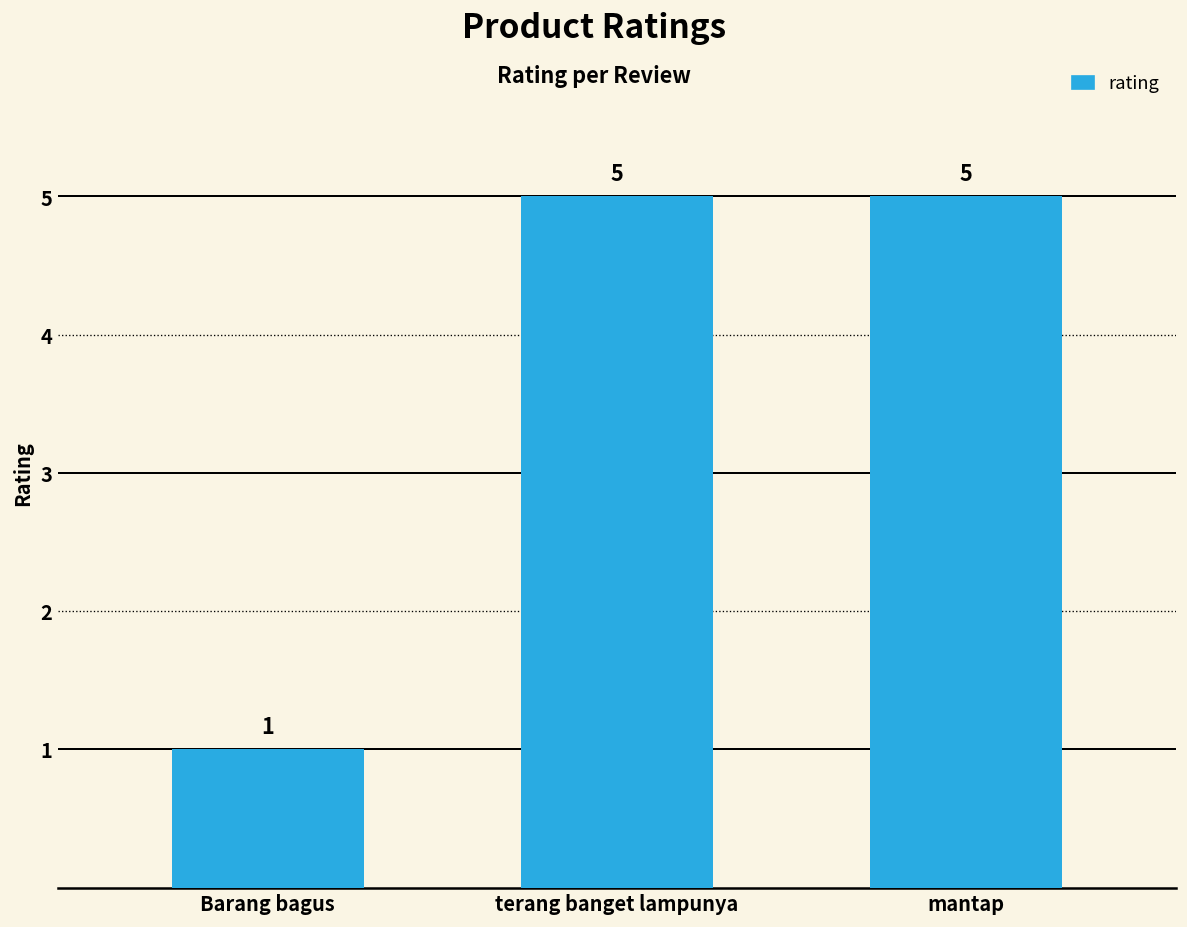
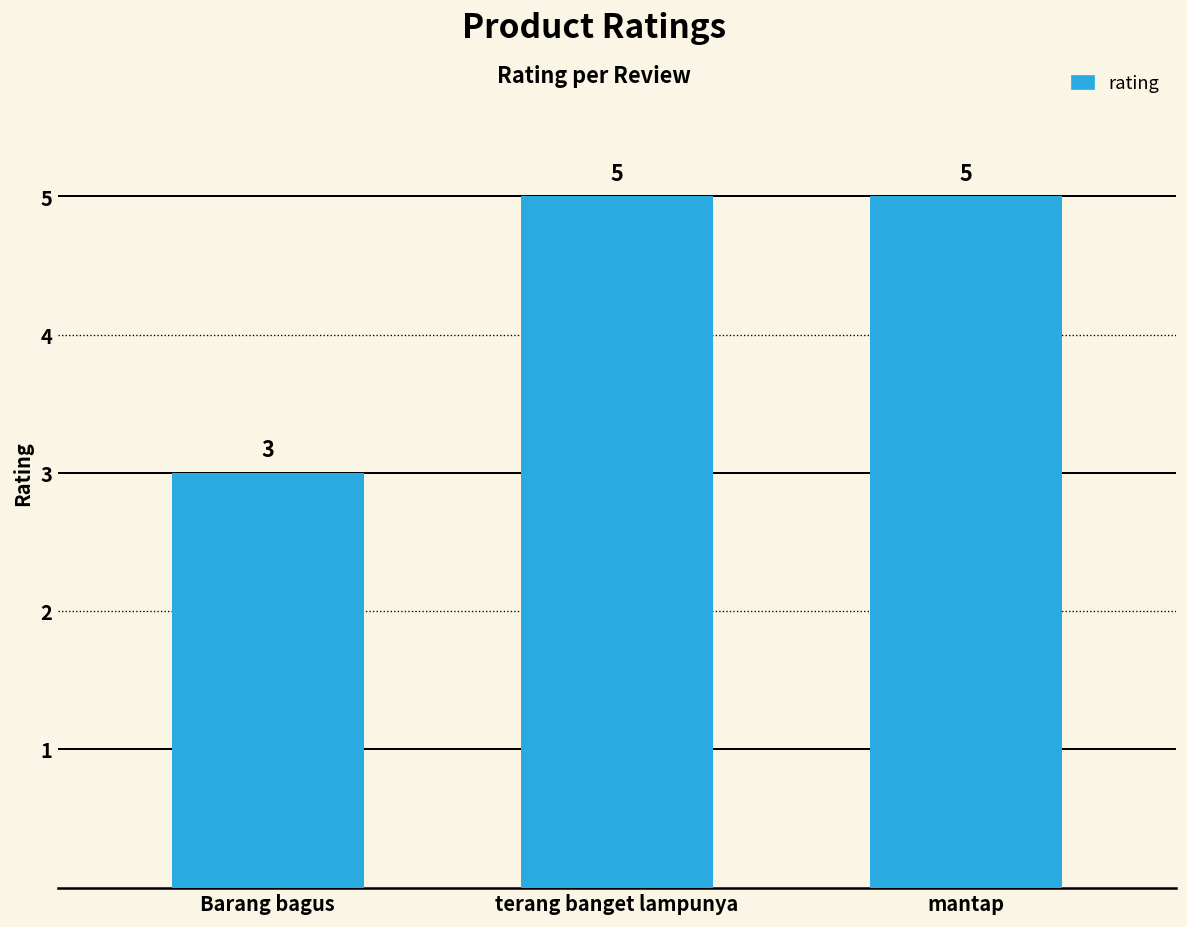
  {
-   "Barang bagus": 1,
+   "Barang bagus": 3,
    "terang banget lampunya": 5,
    "mantap": 5
  }
